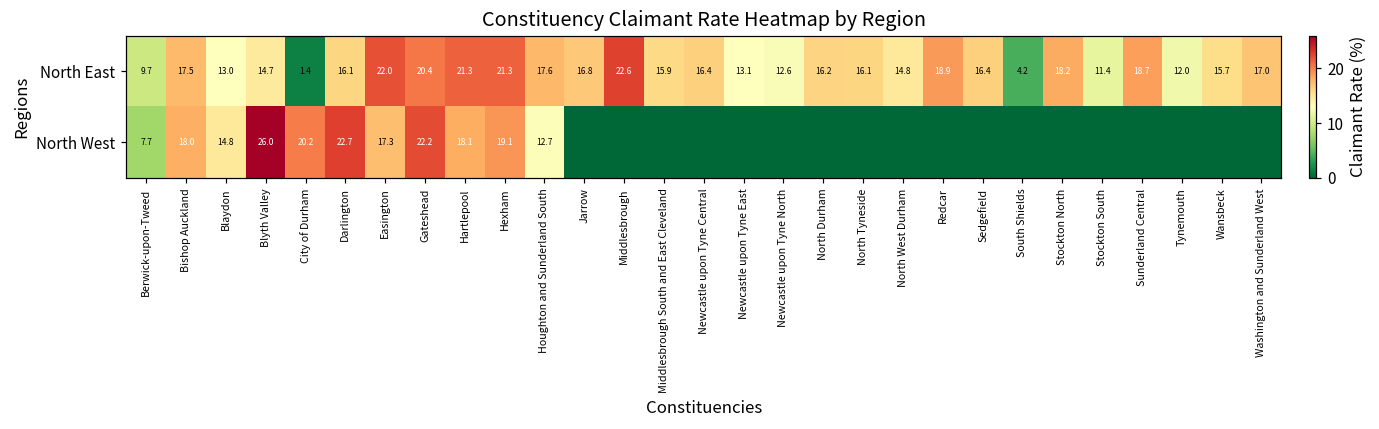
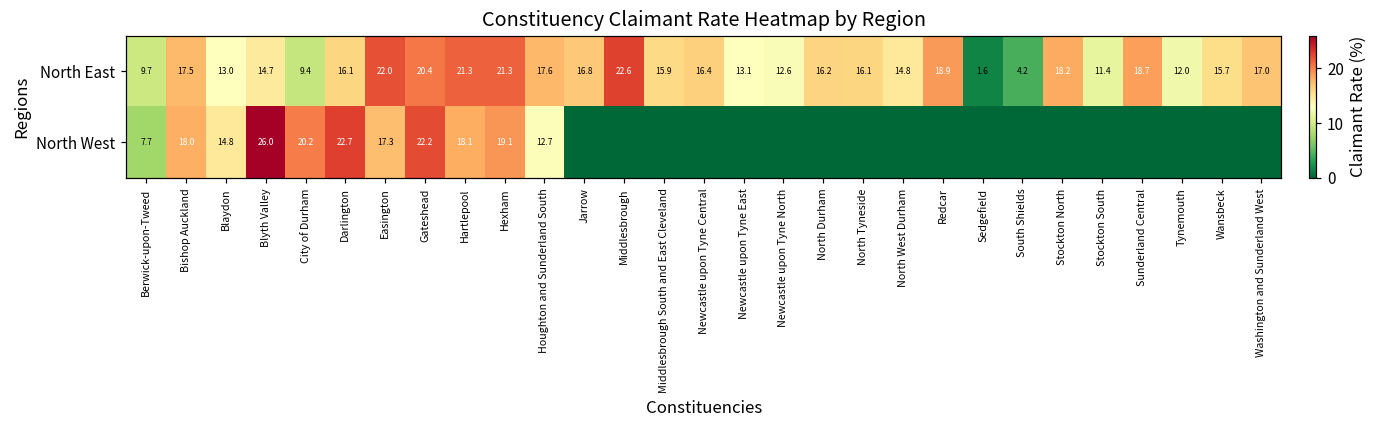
  {
    "North East": {
      "Berwick-upon-Tweed": 9.7,
      "Bishop Auckland": 17.5,
      "Blaydon": 13.0,
      "Blyth Valley": 14.7,
-     "City of Durham": 1.4,
+     "City of Durham": 9.4,
      "Darlington": 16.1,
      "Easington": 22.0,
      "Gateshead": 20.4,
      "Hartlepool": 21.3,
      "Hexham": 21.3,
      "Houghton and Sunderland South": 17.6,
      "Jarrow": 16.8,
      "Middlesbrough": 22.6,
      "Middlesbrough South and East Cleveland": 15.9,
      "Newcastle upon Tyne Central": 16.4,
      "Newcastle upon Tyne East": 13.1,
      "Newcastle upon Tyne North": 12.6,
      "North Durham": 16.2,
      "North Tyneside": 16.1,
      "North West Durham": 14.8,
      "Redcar": 18.9,
-     "Sedgefield": 16.4,
+     "Sedgefield": 1.6,
      "South Shields": 4.2,
      "Stockton North": 18.2,
      "Stockton South": 11.4,
      "Sunderland Central": 18.7,
      "Tynemouth": 12.0,
      "Wansbeck": 15.7,
      "Washington and Sunderland West": 17.0
    },
    "North West": {
      "Berwick-upon-Tweed": 7.7,
      "Bishop Auckland": 18.0,
      "Blaydon": 14.8,
      "Blyth Valley": 26.0,
      "City of Durham": 20.2,
      "Darlington": 22.7,
      "Easington": 17.3,
      "Gateshead": 22.2,
      "Hartlepool": 18.1,
      "Hexham": 19.1,
      "Houghton and Sunderland South": 12.7
    }
  }
